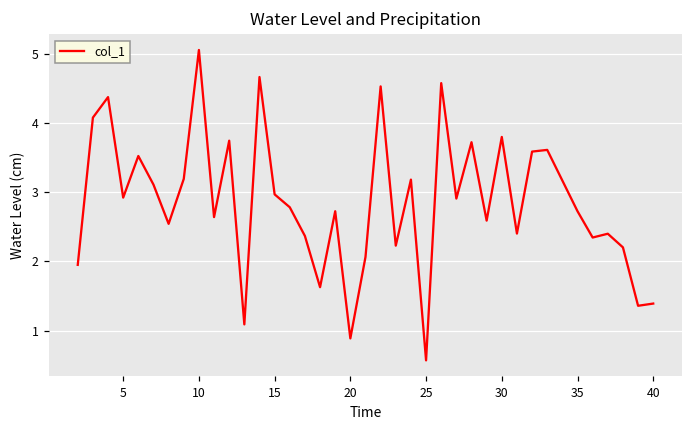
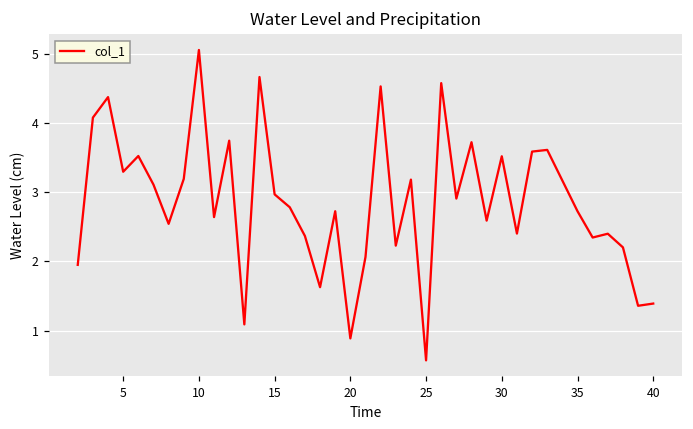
  {
-   "5": 2.9,
+   "5": 3.3,
    "10": 5.1,
    "15": 3.0,
    "20": 0.9,
    "25": 0.6,
-   "30": 3.8,
+   "30": 3.5,
    "35": 2.7,
    "40": 1.4
  }
